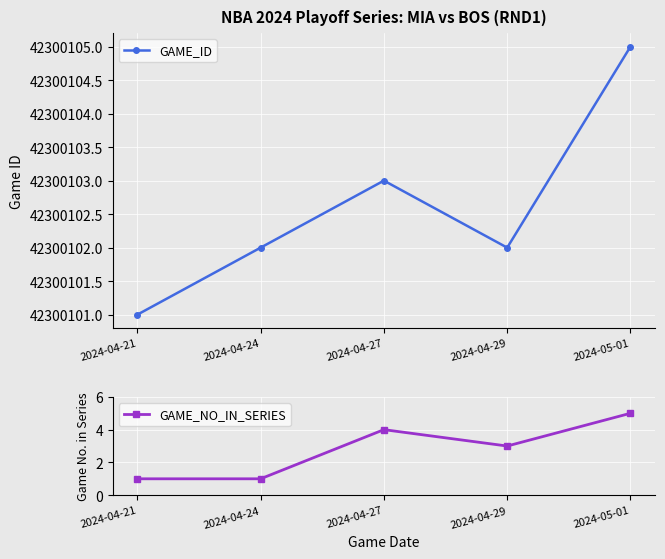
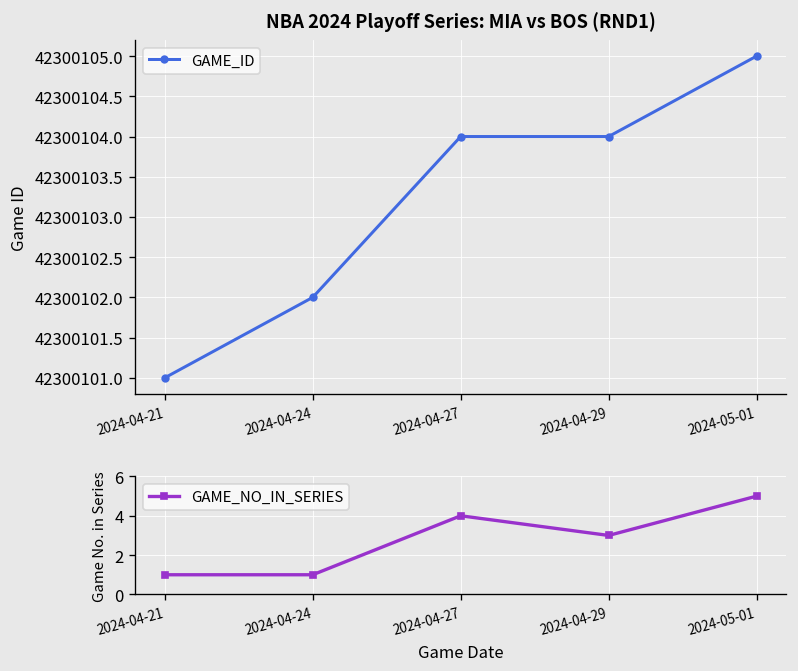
  {
    "NBA 2024 Playoff Series: MIA vs BOS (RND1)": {
      "2024-04-21": 42300101,
      "2024-04-24": 42300102,
-     "2024-04-27": 42300103,
-     "2024-04-29": 42300102,
+     "2024-04-27": 42300104,
+     "2024-04-29": 42300104,
      "2024-05-01": 42300105
    }
  }
